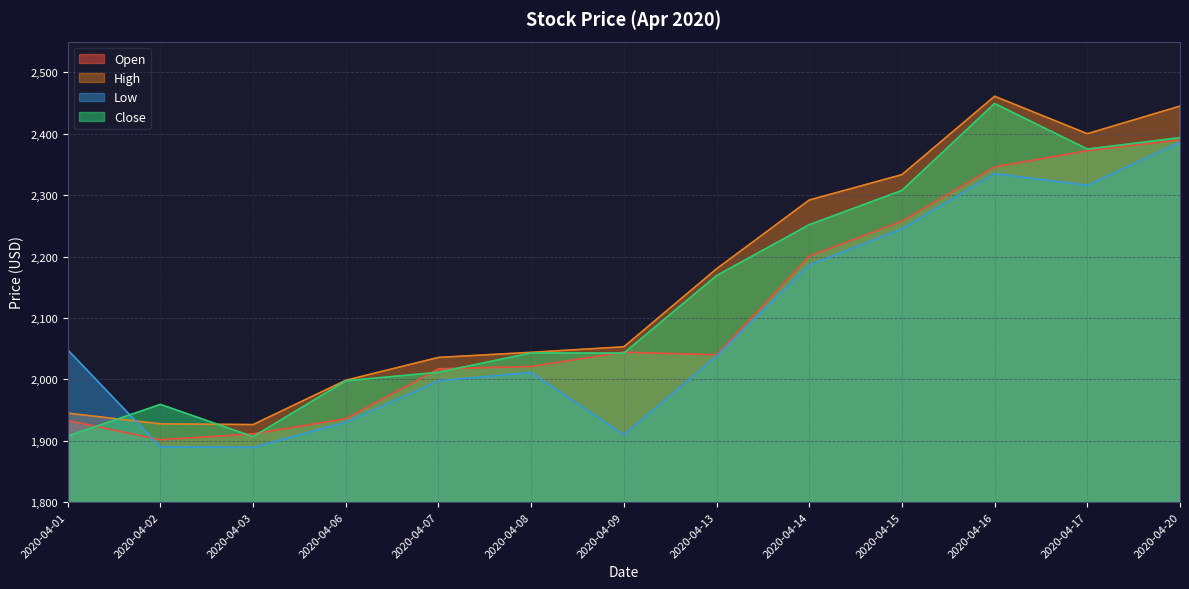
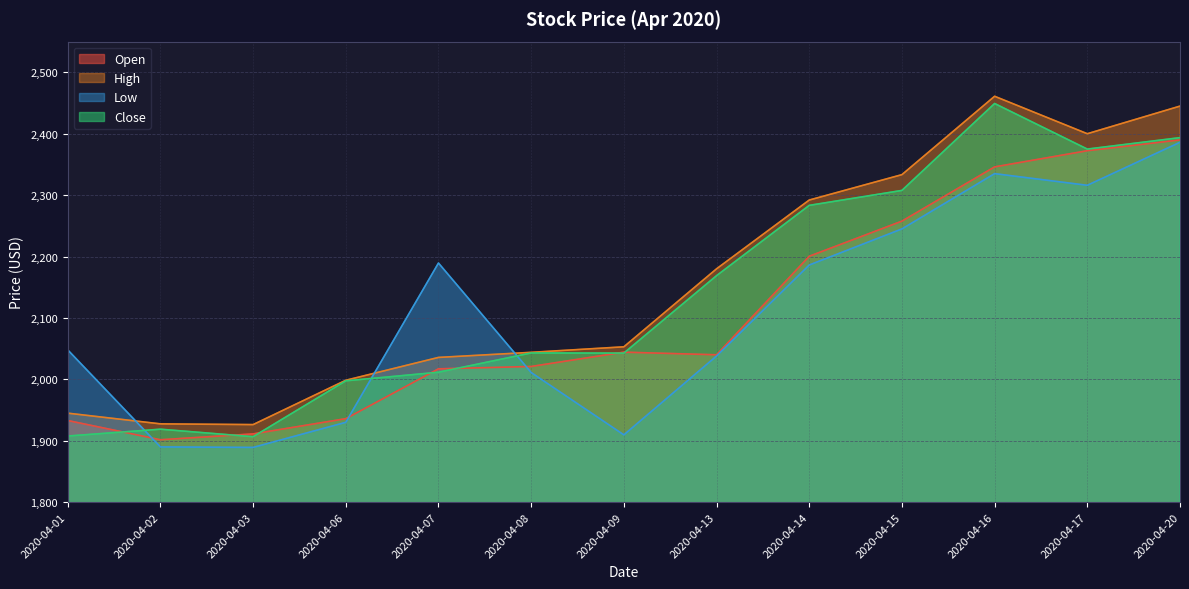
  {
    "Low": {
      "2020-04-01": "2,050",
      "2020-04-02": "1,890",
      "2020-04-03": "1,890",
      "2020-04-06": "1,930",
-     "2020-04-07": "2,000",
+     "2020-04-07": "2,190",
      "2020-04-08": "2,010",
      "2020-04-09": "1,910",
      "2020-04-14": "2,190",
      "2020-04-15": "2,250",
      "2020-04-16": "2,340",
      "2020-04-17": "2,320"
    },
    "Close": {
      "2020-04-01": "1,910",
-     "2020-04-02": "1,960",
+     "2020-04-02": "1,920",
      "2020-04-03": "1,910",
      "2020-04-07": "2,010",
      "2020-04-13": "2,170",
-     "2020-04-14": "2,250",
+     "2020-04-14": "2,280",
      "2020-04-15": "2,310",
      "2020-04-16": "2,450"
    }
  }
